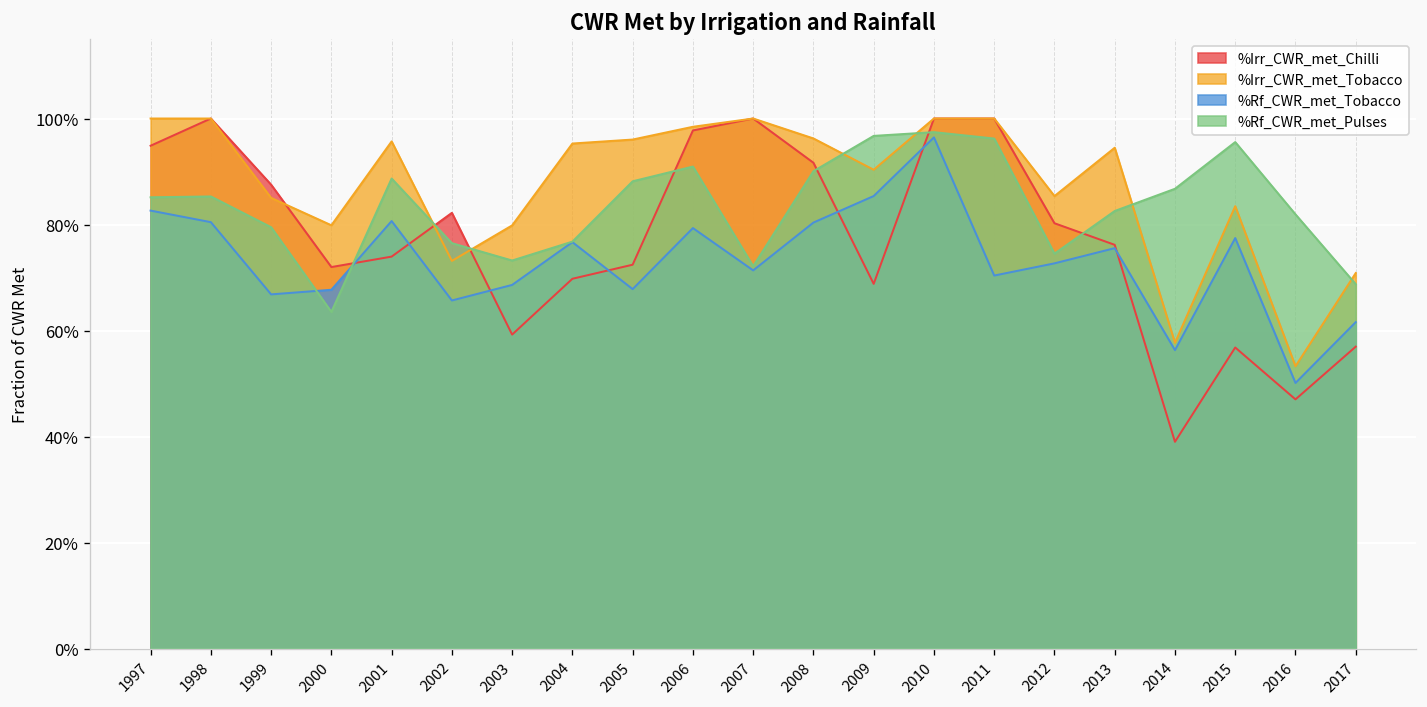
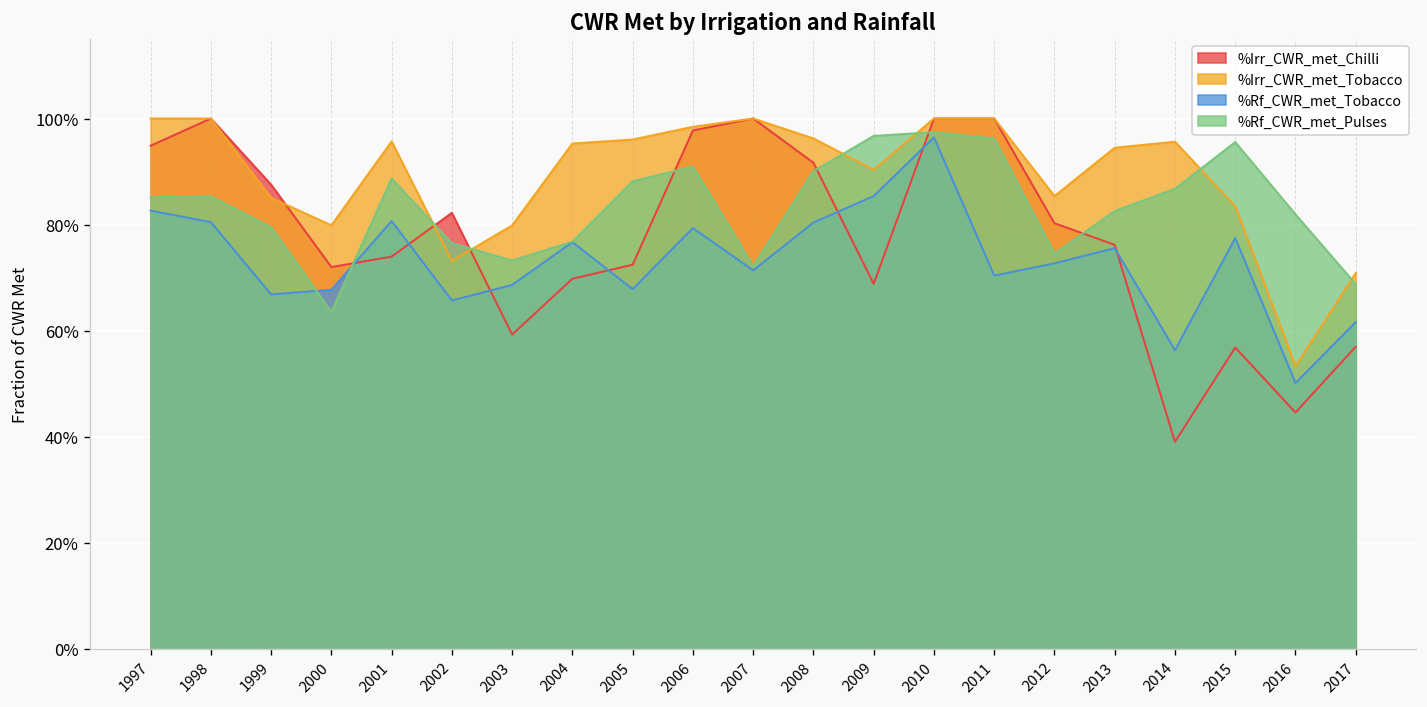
  {
    "%Irr_CWR_met_Chilli": {
      "1997": "95%",
      "1999": "88%",
      "2000": "72%",
      "2001": "74%",
      "2002": "82%",
      "2003": "59%",
      "2004": "70%",
      "2005": "72%",
      "2006": "98%",
      "2008": "92%",
      "2009": "69%",
      "2012": "80%",
      "2013": "76%",
      "2014": "39%",
      "2015": "57%",
-     "2016": "47%",
+     "2016": "45%",
      "2017": "57%"
    },
    "%Irr_CWR_met_Tobacco": {
      "1997": "100%",
      "1999": "85%",
      "2000": "80%",
      "2001": "96%",
      "2002": "73%",
      "2003": "80%",
      "2004": "95%",
      "2005": "96%",
      "2006": "98%",
      "2008": "96%",
      "2009": "90%",
      "2012": "85%",
      "2013": "94%",
-     "2014": "58%",
+     "2014": "96%",
      "2015": "83%",
      "2016": "53%",
      "2017": "71%"
    },
    "%Rf_CWR_met_Tobacco": {
      "1997": "83%",
      "1998": "80%",
      "1999": "67%",
      "2000": "68%",
      "2001": "81%",
      "2002": "66%",
      "2003": "69%",
      "2005": "68%",
      "2006": "79%",
      "2007": "71%",
      "2008": "80%",
      "2009": "85%",
      "2010": "96%",
      "2011": "70%",
      "2012": "73%",
      "2013": "76%",
      "2014": "56%",
      "2015": "77%",
      "2016": "50%",
      "2017": "62%"
    },
    "%Rf_CWR_met_Pulses": {
      "1997": "85%",
      "1998": "85%",
      "1999": "79%",
      "2000": "64%",
      "2001": "89%",
      "2002": "76%",
      "2003": "73%",
      "2005": "88%",
      "2006": "91%",
      "2007": "72%",
      "2008": "90%",
      "2009": "97%",
      "2010": "97%",
      "2011": "96%",
      "2012": "75%",
      "2013": "83%",
      "2014": "87%",
      "2015": "96%",
      "2016": "82%",
      "2017": "69%"
    }
  }
